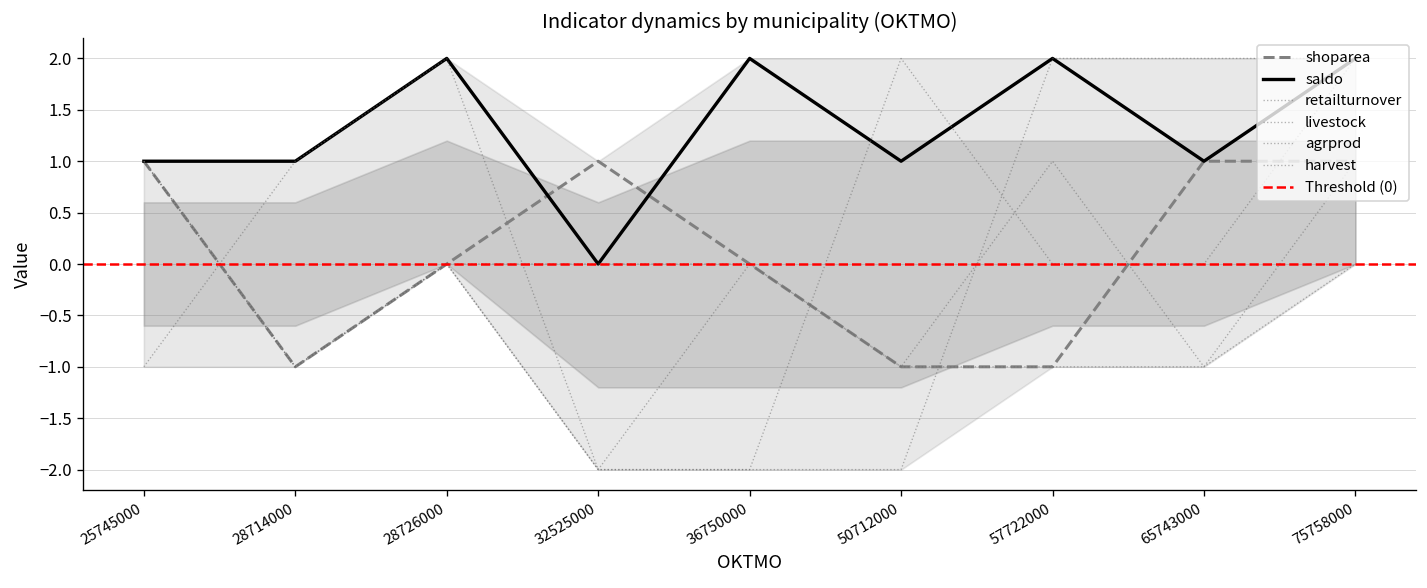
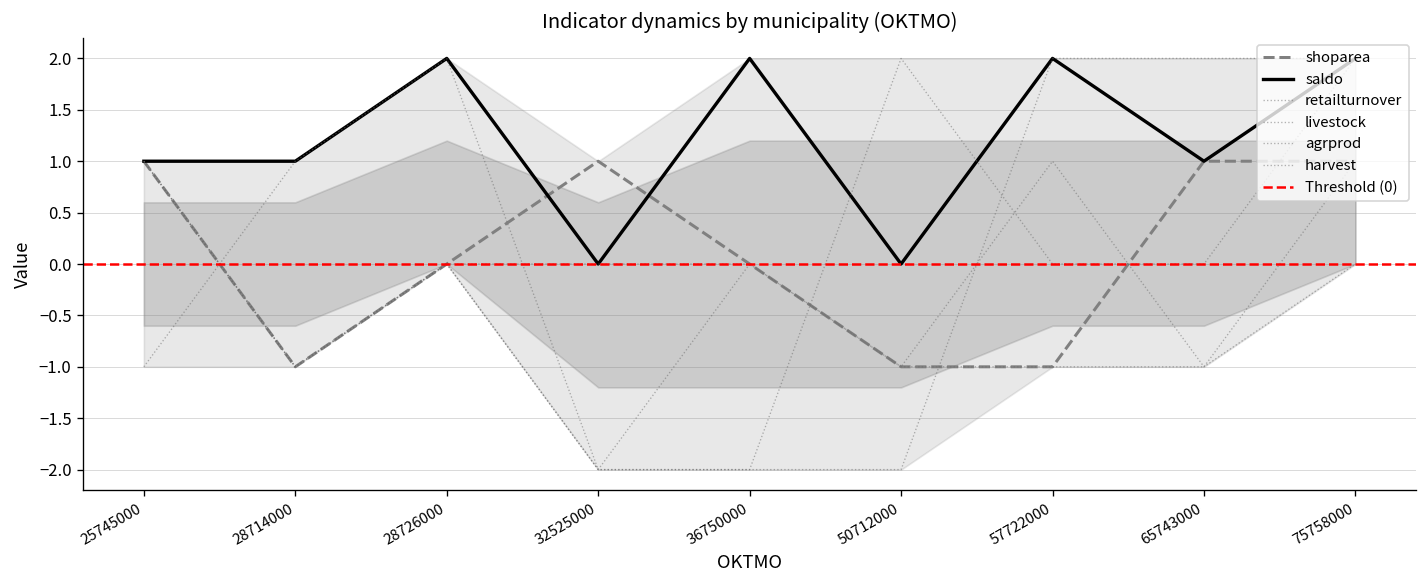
  {
    "saldo": {
-     "50712000": 1
+     "50712000": 0
    }
  }
